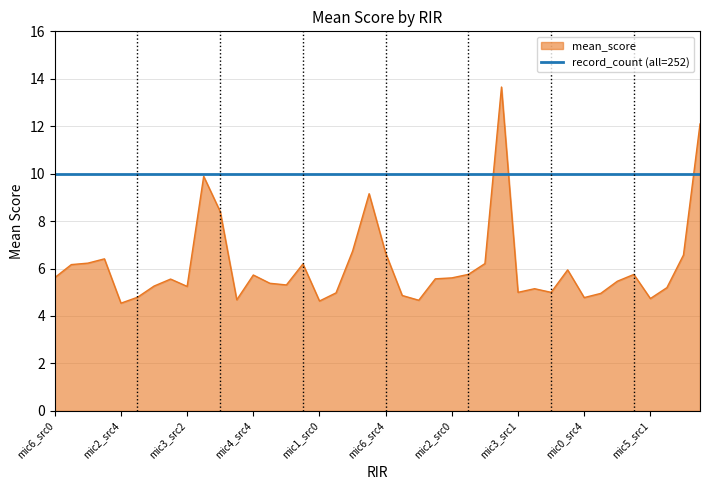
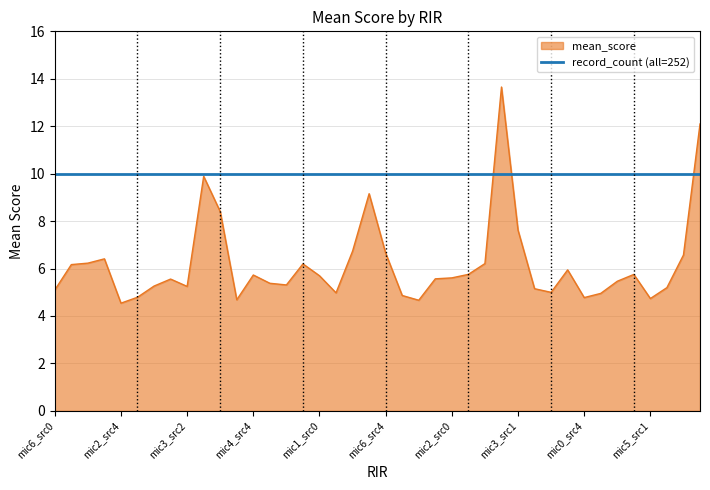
  {
    "mean_score": {
-     "mic6_src0": 5.6,
+     "mic6_src0": 5.1,
      "mic2_src4": 4.5,
      "mic3_src2": 5.2,
      "mic4_src4": 5.7,
-     "mic1_src0": 4.6,
+     "mic1_src0": 5.7,
      "mic6_src4": 6.6,
      "mic2_src0": 5.6,
-     "mic3_src1": 5.0,
+     "mic3_src1": 7.6,
      "mic0_src4": 4.8,
      "mic5_src1": 4.7
    },
    "record_count (all=252)": {
      "mic6_src0": 10.0,
      "mic2_src4": 10.0,
      "mic3_src2": 10.0,
      "mic4_src4": 10.0,
      "mic1_src0": 10.0,
      "mic6_src4": 10.0,
      "mic2_src0": 10.0,
      "mic3_src1": 10.0,
      "mic0_src4": 10.0,
      "mic5_src1": 10.0
    }
  }
